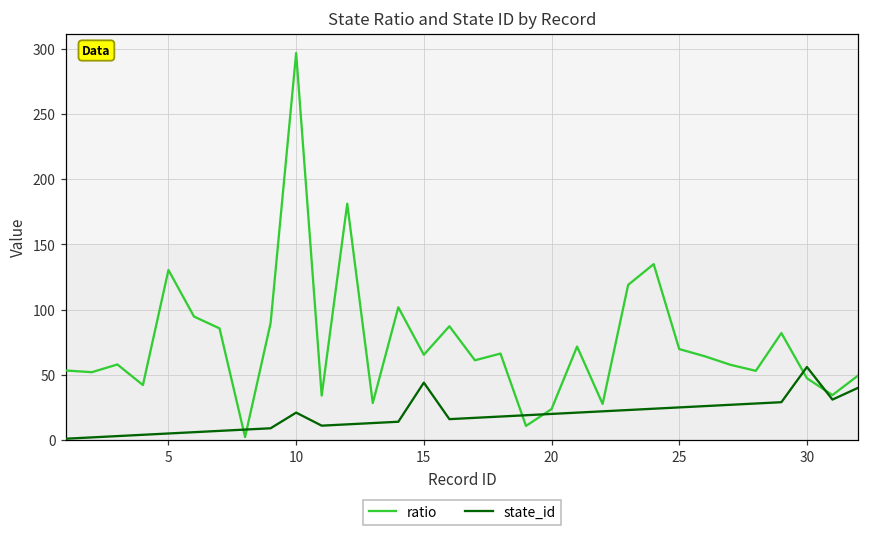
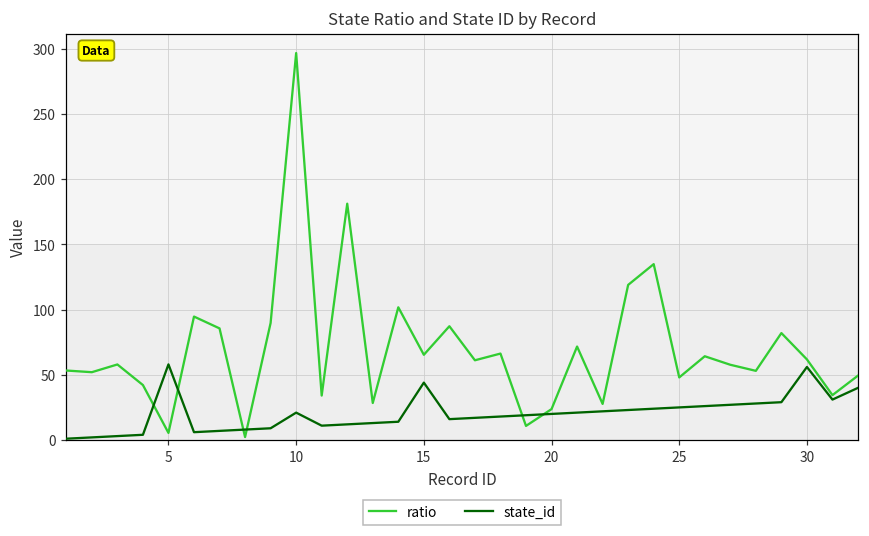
  {
    "ratio": {
-     "5": 130,
+     "5": 5,
      "10": 297,
      "15": 65,
      "20": 24,
-     "25": 70,
-     "30": 47
+     "25": 48,
+     "30": 62
    },
    "state_id": {
-     "5": 5,
+     "5": 58,
      "10": 21,
      "15": 44,
      "20": 20,
      "25": 25,
      "30": 56
    }
  }
